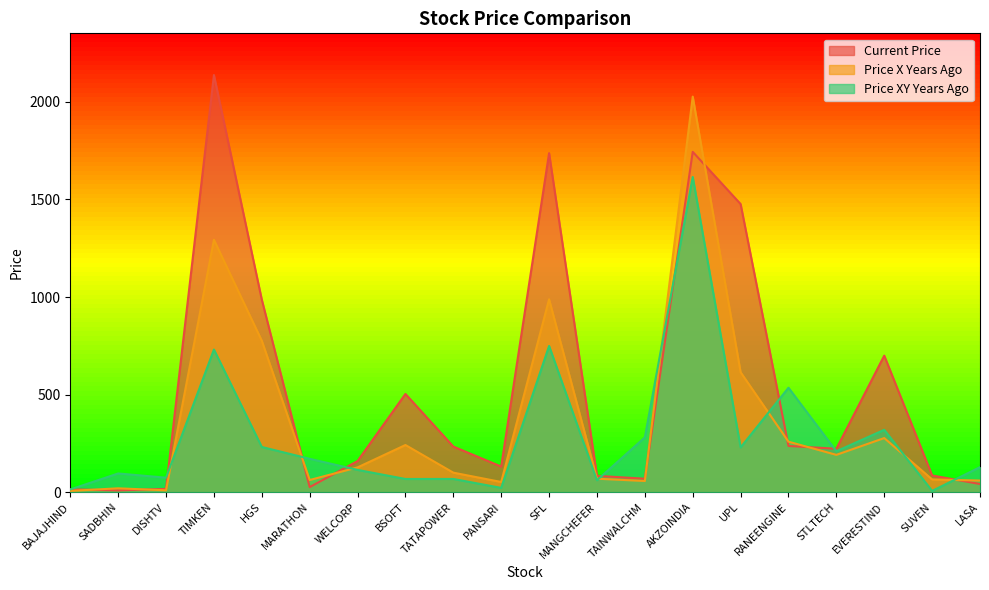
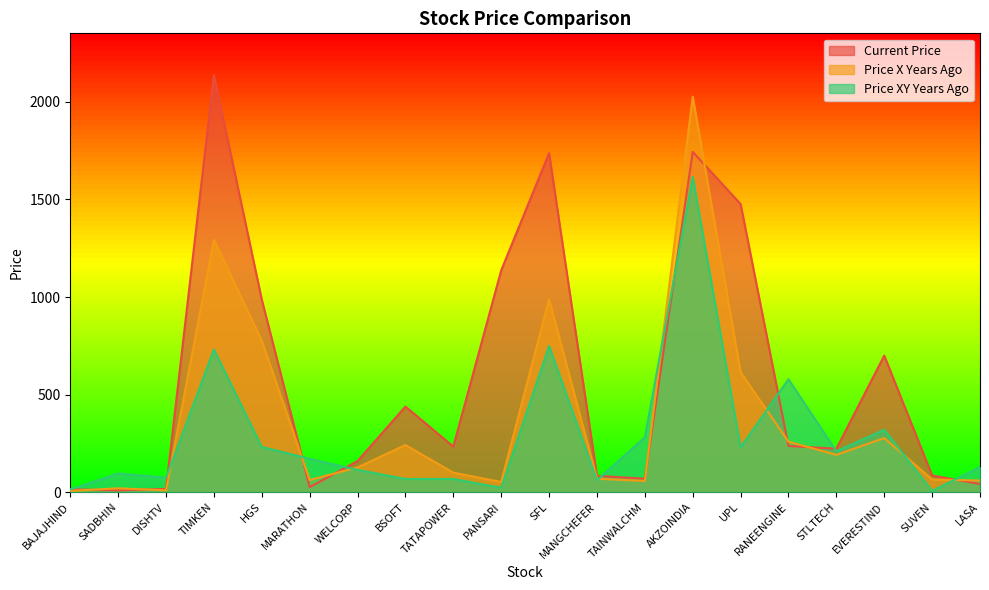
  {
    "Current Price": {
      "TIMKEN": 2140,
      "HGS": 990,
      "MARATHON": 30,
      "WELCORP": 160,
-     "BSOFT": 500,
+     "BSOFT": 440,
      "TATAPOWER": 230,
-     "PANSARI": 130,
+     "PANSARI": 1140,
      "SFL": 1740,
      "MANGCHEFER": 80,
      "AKZOINDIA": 1740,
      "UPL": 1480,
      "RANEENGINE": 240,
      "EVERESTIND": 700,
      "SUVEN": 90,
      "LASA": 40
    },
    "Price X Years Ago": {
      "TIMKEN": 1290,
      "HGS": 780,
      "MARATHON": 60,
      "BSOFT": 240,
      "TATAPOWER": 100,
      "PANSARI": 50,
      "SFL": 990,
      "AKZOINDIA": 2030,
      "UPL": 610,
      "RANEENGINE": 260,
      "STLTECH": 190,
      "EVERESTIND": 280,
      "SUVEN": 70,
      "LASA": 60
    },
    "Price XY Years Ago": {
      "SADBHIN": 100,
      "DISHTV": 70,
      "TIMKEN": 730,
      "HGS": 230,
      "MARATHON": 170,
      "BSOFT": 70,
      "TATAPOWER": 70,
      "PANSARI": 20,
      "SFL": 750,
      "TAINWALCHM": 280,
      "AKZOINDIA": 1620,
      "UPL": 230,
-     "RANEENGINE": 540,
+     "RANEENGINE": 580,
      "EVERESTIND": 320,
      "SUVEN": 10,
      "LASA": 130
    }
  }
